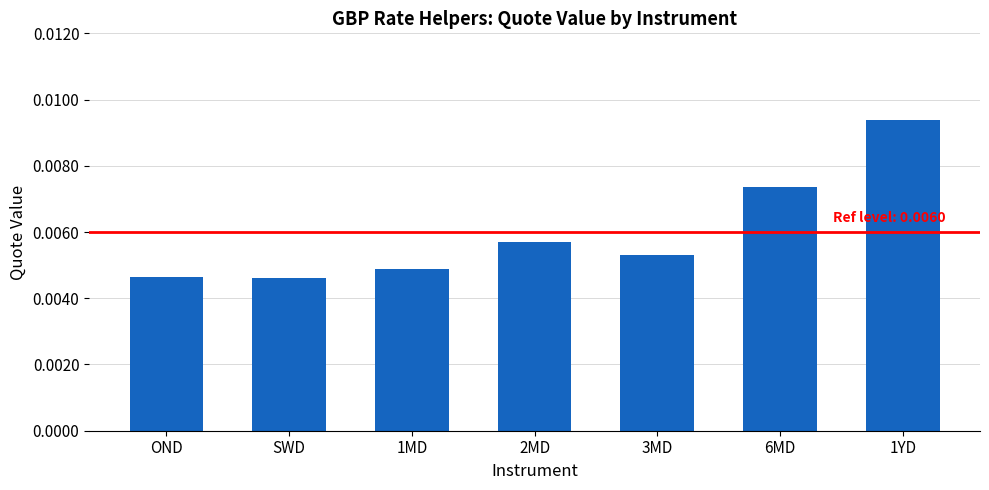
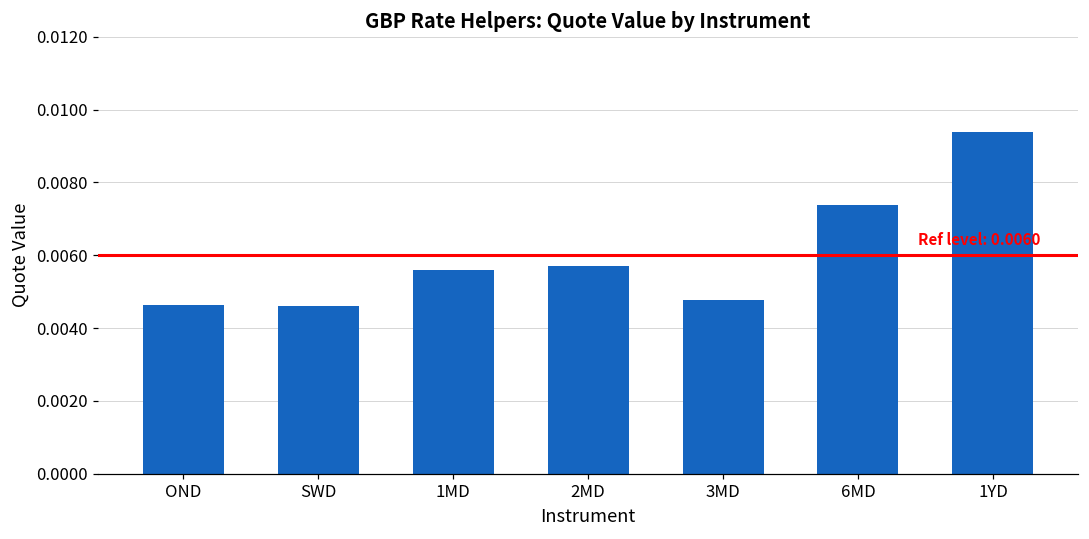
  {
    "OND": 0.0046,
    "SWD": 0.0046,
-   "1MD": 0.0049,
+   "1MD": 0.0056,
    "2MD": 0.0057,
-   "3MD": 0.0053,
+   "3MD": 0.0048,
    "6MD": 0.0074
  }
